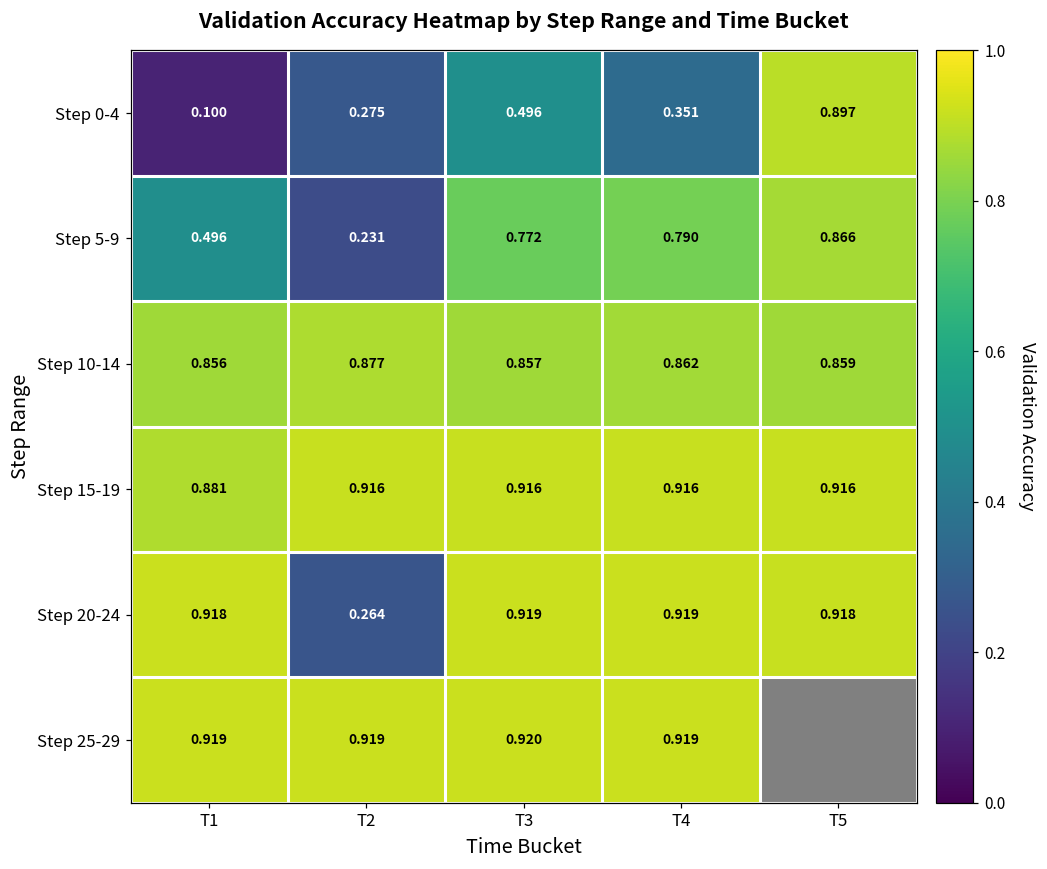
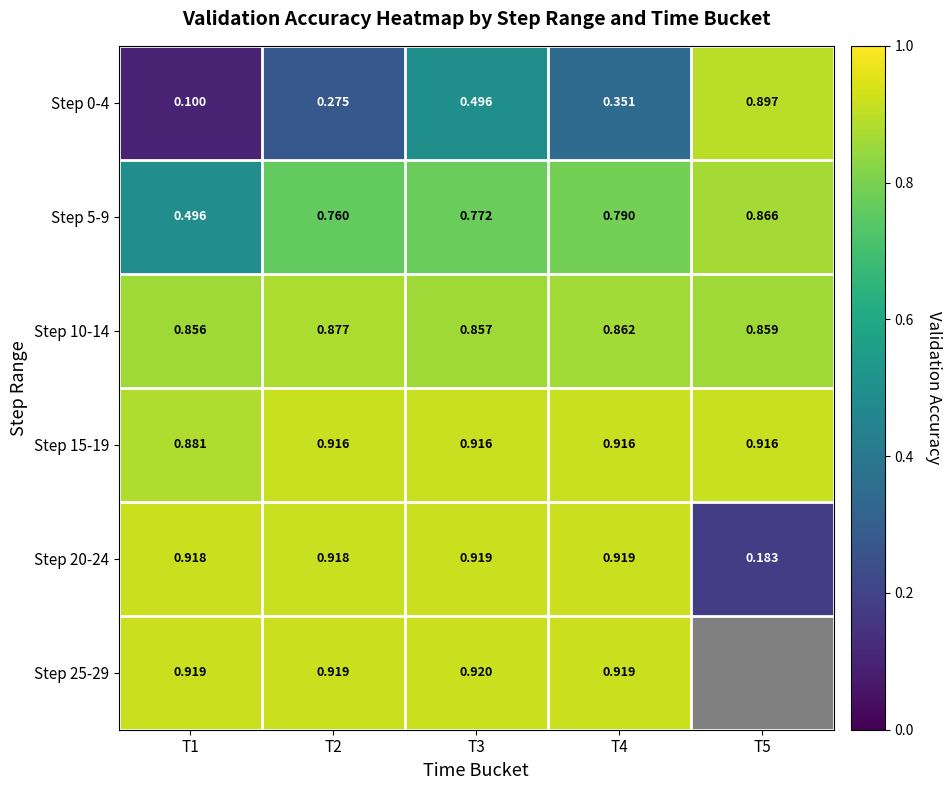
  {
    "Step 0-4": {
      "T1": 0.100,
      "T2": 0.275,
      "T3": 0.496,
      "T4": 0.351,
      "T5": 0.897
    },
    "Step 5-9": {
      "T1": 0.496,
-     "T2": 0.231,
+     "T2": 0.760,
      "T3": 0.772,
      "T4": 0.790,
      "T5": 0.866
    },
    "Step 10-14": {
      "T1": 0.856,
      "T2": 0.877,
      "T3": 0.857,
      "T4": 0.862,
      "T5": 0.859
    },
    "Step 15-19": {
      "T1": 0.881,
      "T2": 0.916,
      "T3": 0.916,
      "T4": 0.916,
      "T5": 0.916
    },
    "Step 20-24": {
      "T1": 0.918,
-     "T2": 0.264,
+     "T2": 0.918,
      "T3": 0.919,
      "T4": 0.919,
-     "T5": 0.918
+     "T5": 0.183
    },
    "Step 25-29": {
      "T1": 0.919,
      "T2": 0.919,
      "T3": 0.920,
      "T4": 0.919
    }
  }
